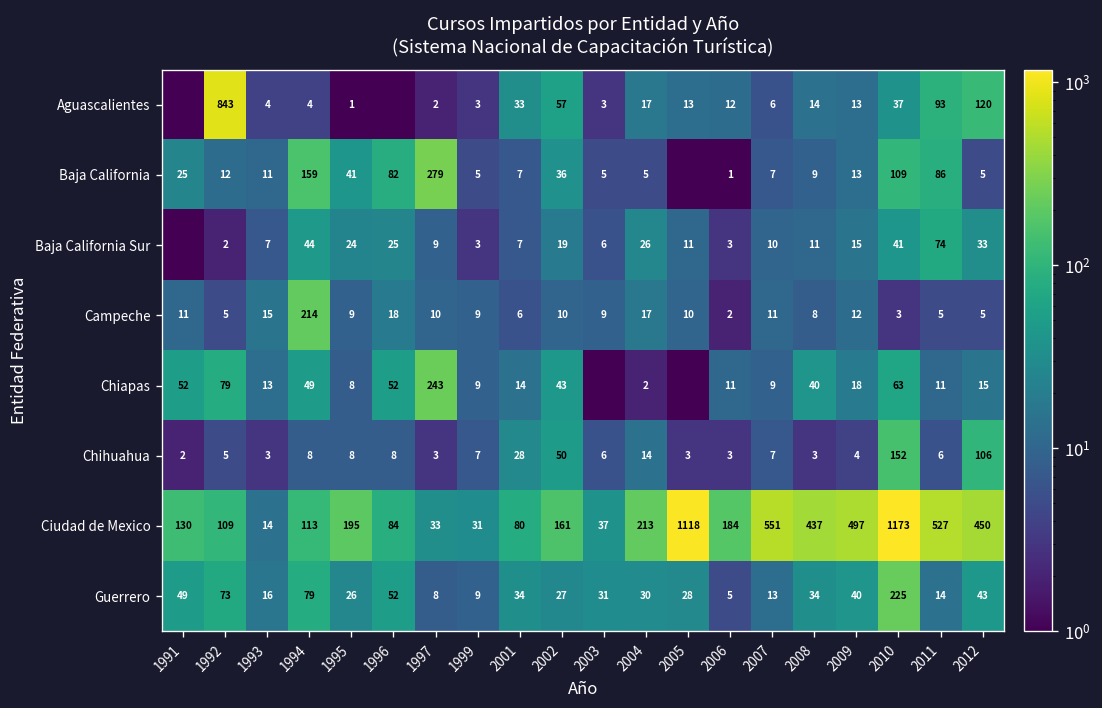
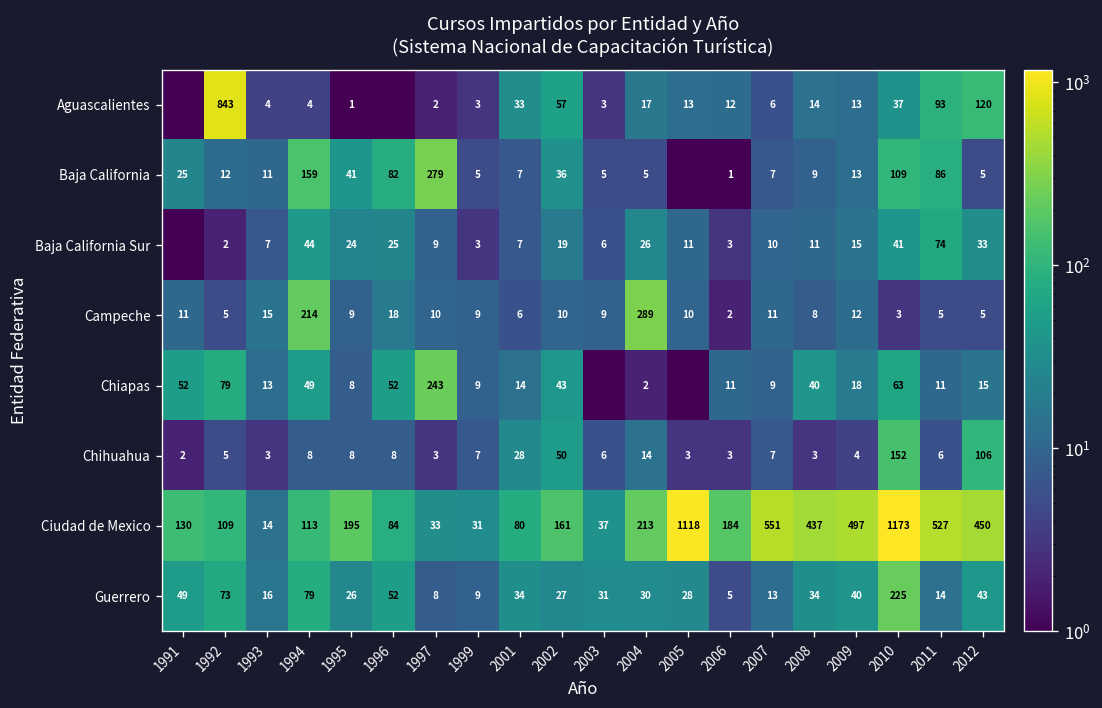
  {
    "Aguascalientes": {
      "1992": 843,
      "1993": 4,
      "1994": 4,
      "1995": 1,
      "1997": 2,
      "1999": 3,
      "2001": 33,
      "2002": 57,
      "2003": 3,
      "2004": 17,
      "2005": 13,
      "2006": 12,
      "2007": 6,
      "2008": 14,
      "2009": 13,
      "2010": 37,
      "2011": 93,
      "2012": 120
    },
    "Baja California": {
      "1991": 25,
      "1992": 12,
      "1993": 11,
      "1994": 159,
      "1995": 41,
      "1996": 82,
      "1997": 279,
      "1999": 5,
      "2001": 7,
      "2002": 36,
      "2003": 5,
      "2004": 5,
      "2006": 1,
      "2007": 7,
      "2008": 9,
      "2009": 13,
      "2010": 109,
      "2011": 86,
      "2012": 5
    },
    "Baja California Sur": {
      "1992": 2,
      "1993": 7,
      "1994": 44,
      "1995": 24,
      "1996": 25,
      "1997": 9,
      "1999": 3,
      "2001": 7,
      "2002": 19,
      "2003": 6,
      "2004": 26,
      "2005": 11,
      "2006": 3,
      "2007": 10,
      "2008": 11,
      "2009": 15,
      "2010": 41,
      "2011": 74,
      "2012": 33
    },
    "Campeche": {
      "1991": 11,
      "1992": 5,
      "1993": 15,
      "1994": 214,
      "1995": 9,
      "1996": 18,
      "1997": 10,
      "1999": 9,
      "2001": 6,
      "2002": 10,
      "2003": 9,
-     "2004": 17,
+     "2004": 289,
      "2005": 10,
      "2006": 2,
      "2007": 11,
      "2008": 8,
      "2009": 12,
      "2010": 3,
      "2011": 5,
      "2012": 5
    },
    "Chiapas": {
      "1991": 52,
      "1992": 79,
      "1993": 13,
      "1994": 49,
      "1995": 8,
      "1996": 52,
      "1997": 243,
      "1999": 9,
      "2001": 14,
      "2002": 43,
      "2004": 2,
      "2006": 11,
      "2007": 9,
      "2008": 40,
      "2009": 18,
      "2010": 63,
      "2011": 11,
      "2012": 15
    },
    "Chihuahua": {
      "1991": 2,
      "1992": 5,
      "1993": 3,
      "1994": 8,
      "1995": 8,
      "1996": 8,
      "1997": 3,
      "1999": 7,
      "2001": 28,
      "2002": 50,
      "2003": 6,
      "2004": 14,
      "2005": 3,
      "2006": 3,
      "2007": 7,
      "2008": 3,
      "2009": 4,
      "2010": 152,
      "2011": 6,
      "2012": 106
    },
    "Ciudad de Mexico": {
      "1991": 130,
      "1992": 109,
      "1993": 14,
      "1994": 113,
      "1995": 195,
      "1996": 84,
      "1997": 33,
      "1999": 31,
      "2001": 80,
      "2002": 161,
      "2003": 37,
      "2004": 213,
      "2005": 1118,
      "2006": 184,
      "2007": 551,
      "2008": 437,
      "2009": 497,
      "2010": 1173,
      "2011": 527,
      "2012": 450
    },
    "Guerrero": {
      "1991": 49,
      "1992": 73,
      "1993": 16,
      "1994": 79,
      "1995": 26,
      "1996": 52,
      "1997": 8,
      "1999": 9,
      "2001": 34,
      "2002": 27,
      "2003": 31,
      "2004": 30,
      "2005": 28,
      "2006": 5,
      "2007": 13,
      "2008": 34,
      "2009": 40,
      "2010": 225,
      "2011": 14,
      "2012": 43
    }
  }
